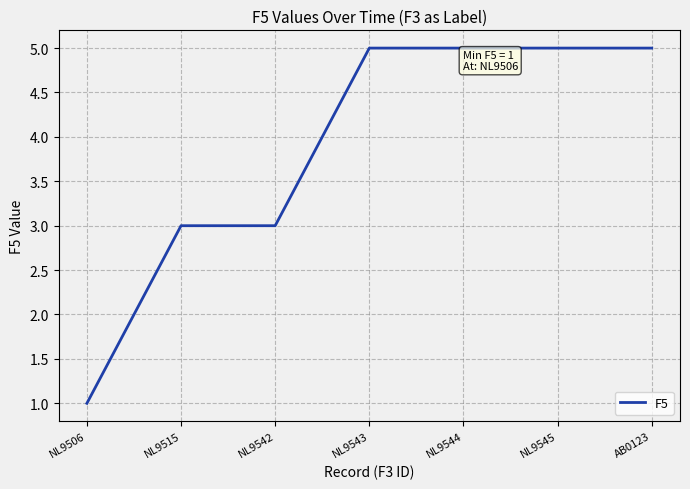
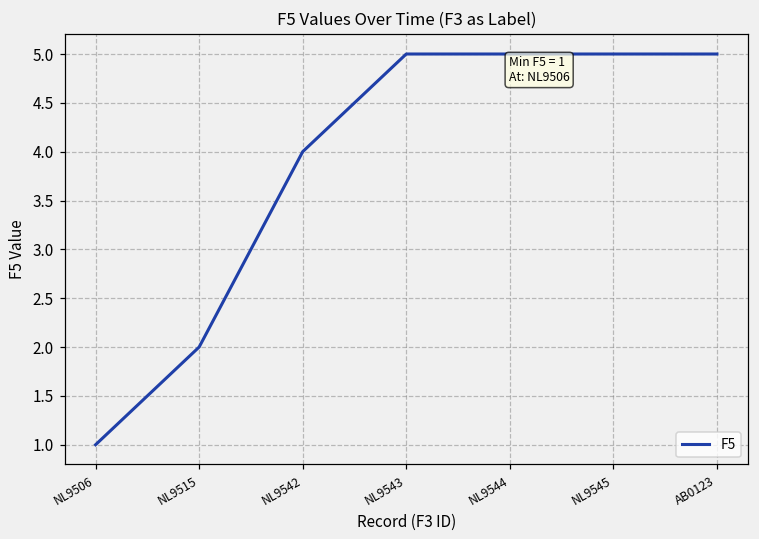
  {
    "NL9506": 1,
-   "NL9515": 3,
-   "NL9542": 3,
+   "NL9515": 2,
+   "NL9542": 4,
    "NL9543": 5,
    "NL9545": 5,
    "AB0123": 5
  }
